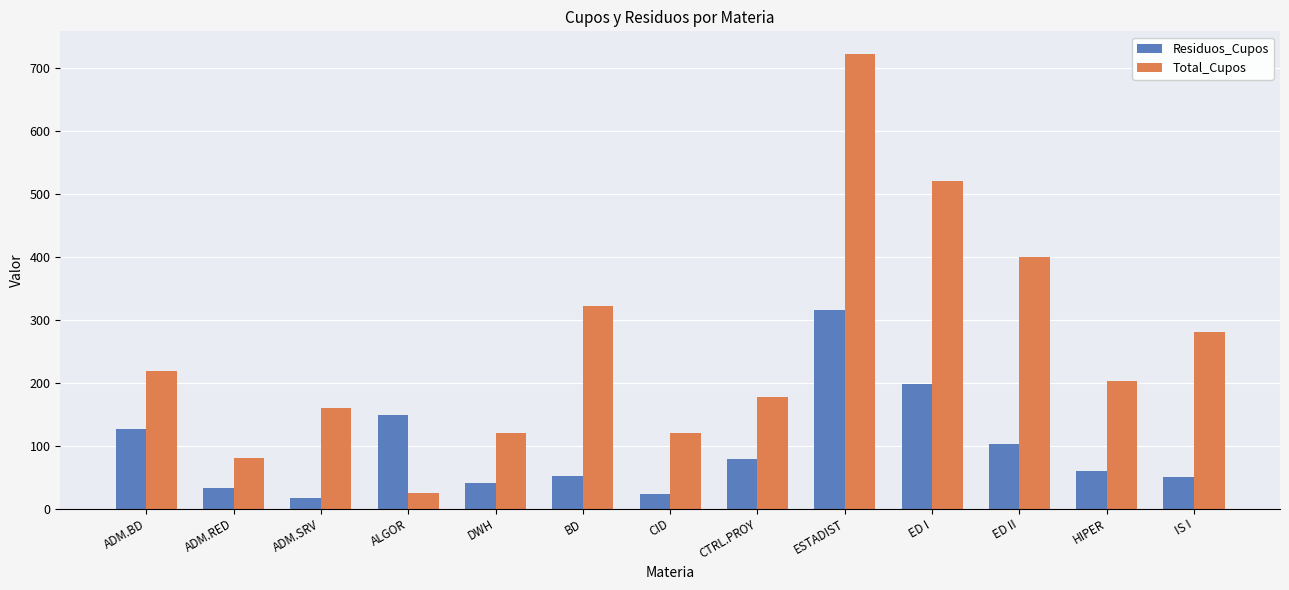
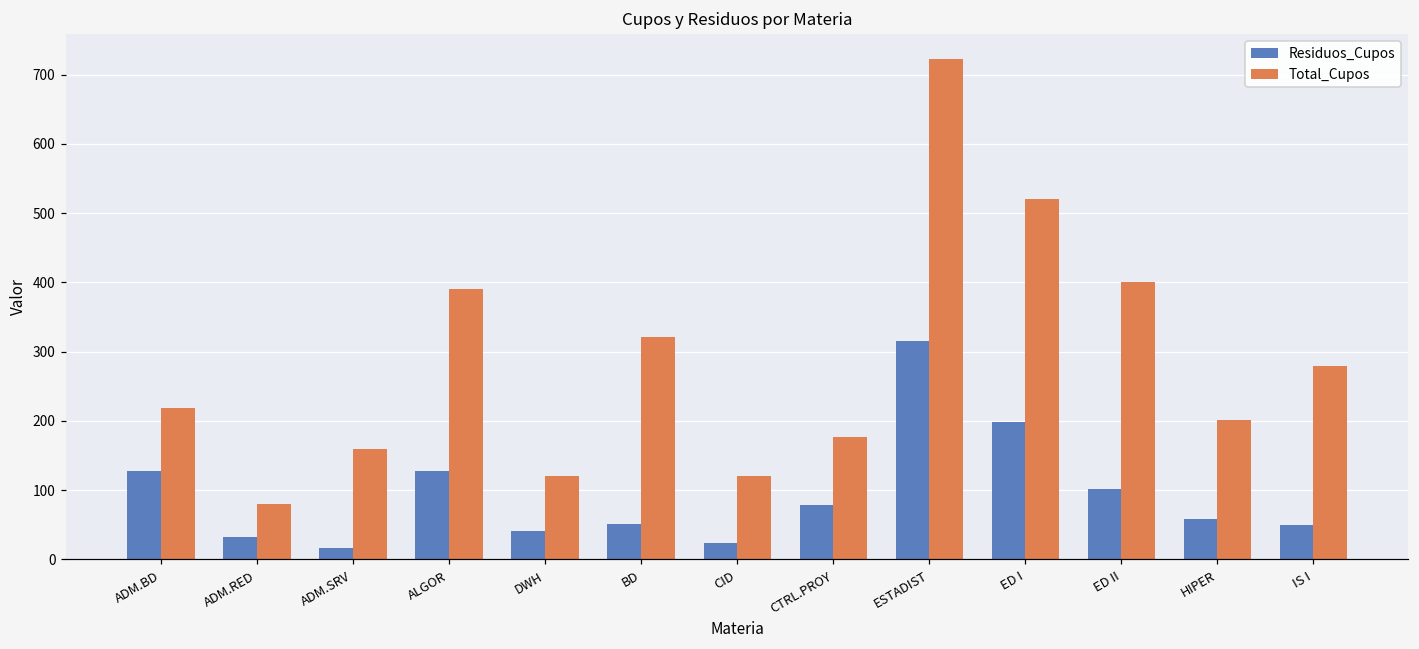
  {
    "Residuos_Cupos": {
      "ADM.BD": 130,
      "ADM.RED": 30,
      "ADM.SRV": 20,
-     "ALGOR": 150,
+     "ALGOR": 130,
      "DWH": 40,
      "BD": 50,
      "CID": 20,
      "CTRL.PROY": 80,
      "ESTADIST": 320,
      "ED I": 200,
      "ED II": 100,
      "HIPER": 60,
      "IS I": 50
    },
    "Total_Cupos": {
      "ADM.BD": 220,
      "ADM.RED": 80,
      "ADM.SRV": 160,
-     "ALGOR": 30,
+     "ALGOR": 390,
      "DWH": 120,
      "BD": 320,
      "CID": 120,
      "CTRL.PROY": 180,
      "ESTADIST": 720,
      "ED I": 520,
      "ED II": 400,
      "HIPER": 200,
      "IS I": 280
    }
  }
